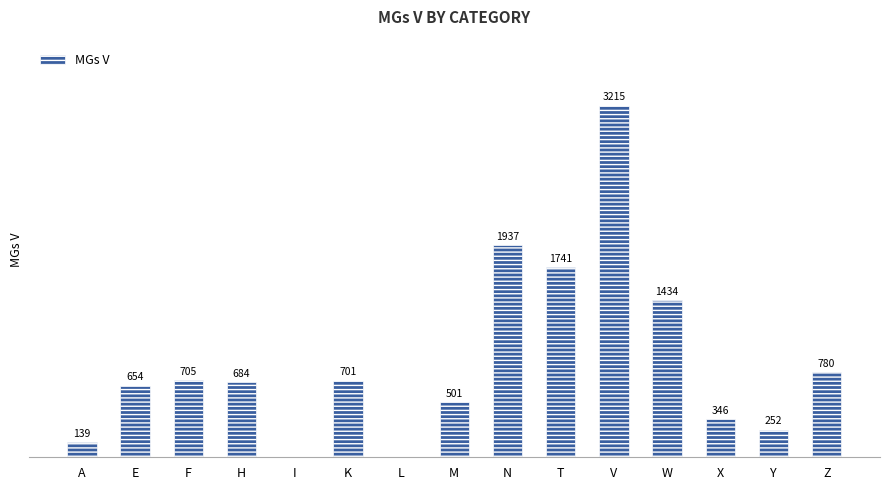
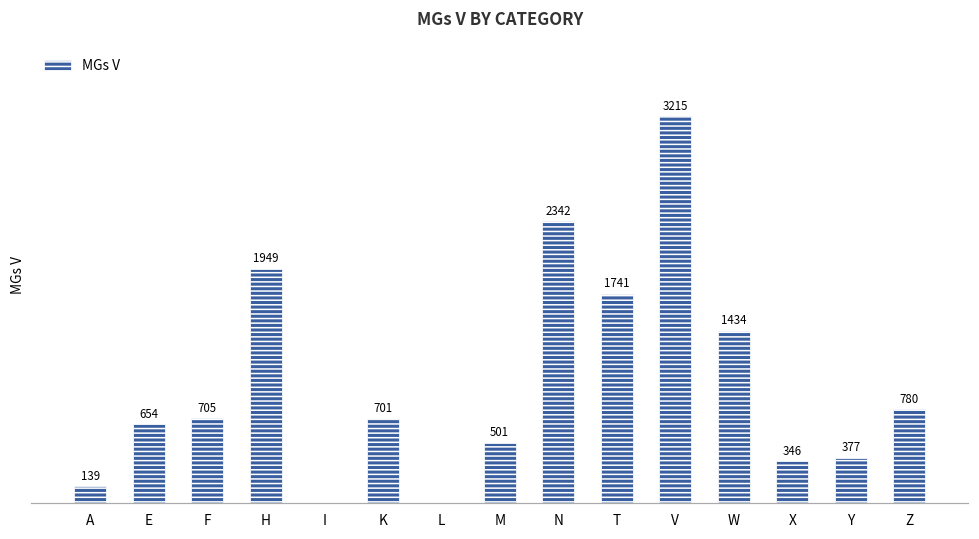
  {
    "A": 139,
    "E": 654,
    "F": 705,
-   "H": 684,
+   "H": 1949,
    "K": 701,
    "M": 501,
-   "N": 1937,
+   "N": 2342,
    "T": 1741,
    "V": 3215,
    "W": 1434,
    "X": 346,
-   "Y": 252,
+   "Y": 377,
    "Z": 780
  }
